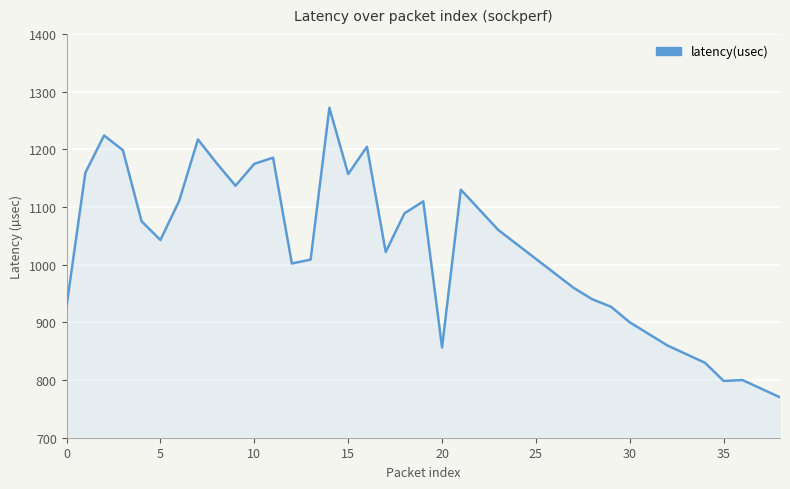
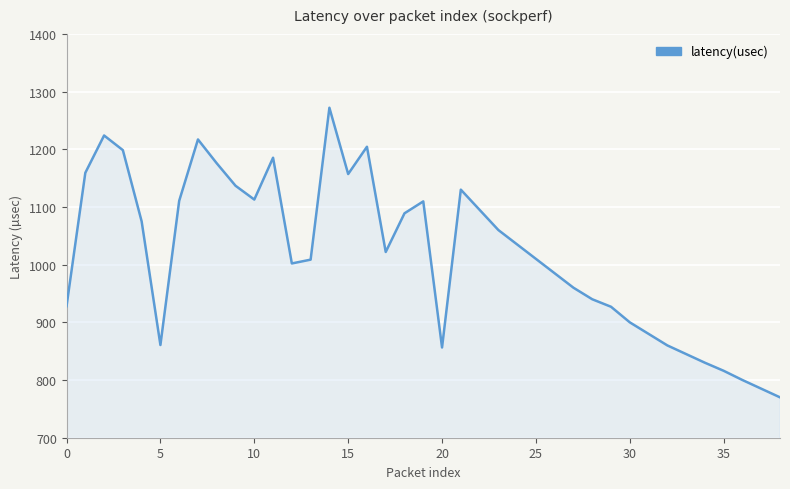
  {
    "0": 930,
-   "5": 1040,
-   "10": 1170,
+   "5": 860,
+   "10": 1110,
    "15": 1160,
    "20": 860,
    "25": 1010,
    "30": 900,
-   "35": 800
+   "35": 820
  }
